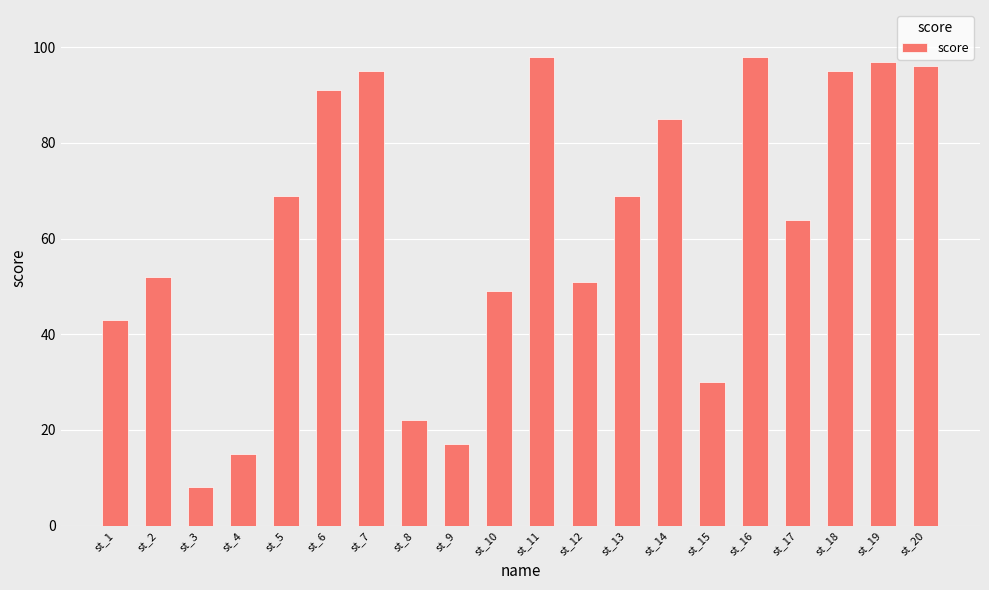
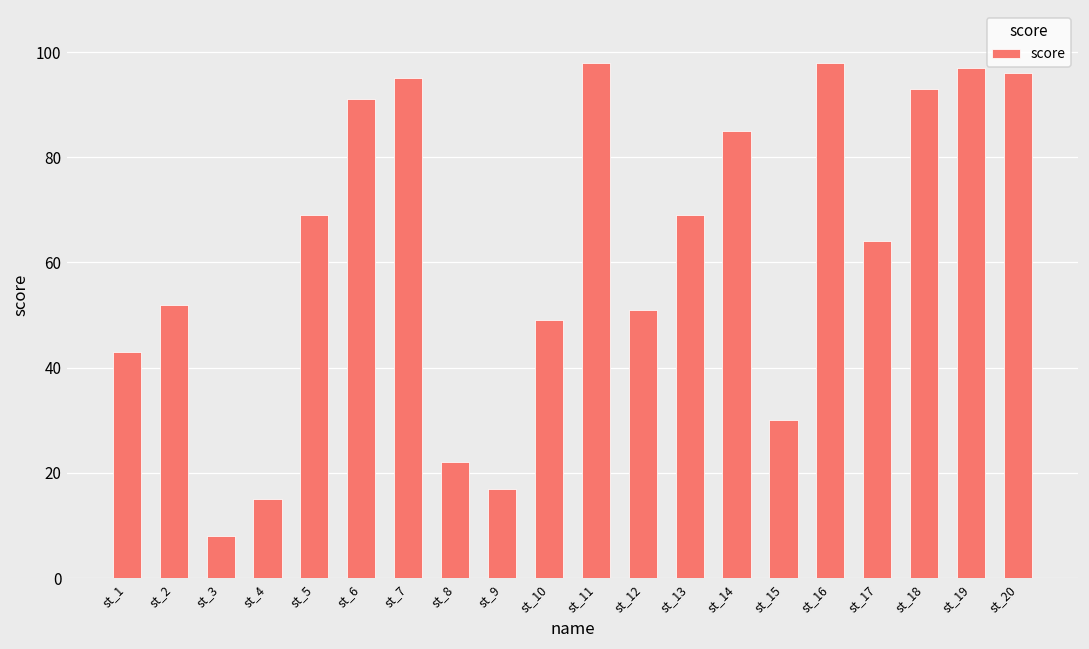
  {
    "st_1": 43,
    "st_2": 52,
    "st_3": 8,
    "st_4": 15,
    "st_5": 69,
    "st_6": 91,
    "st_7": 95,
    "st_8": 22,
    "st_9": 17,
    "st_10": 49,
    "st_11": 98,
    "st_12": 51,
    "st_13": 69,
    "st_14": 85,
    "st_15": 30,
    "st_16": 98,
    "st_17": 64,
-   "st_18": 95,
+   "st_18": 93,
    "st_19": 97,
    "st_20": 96
  }
